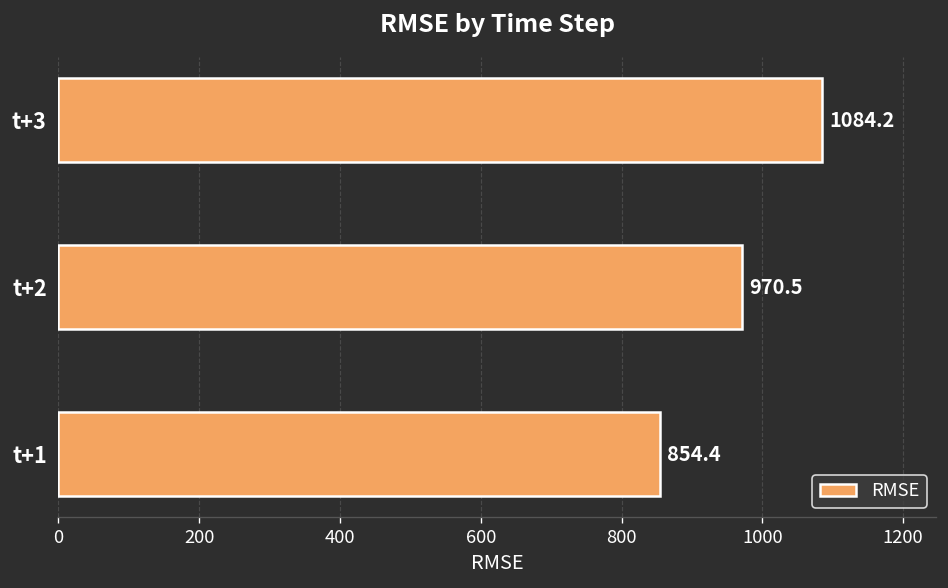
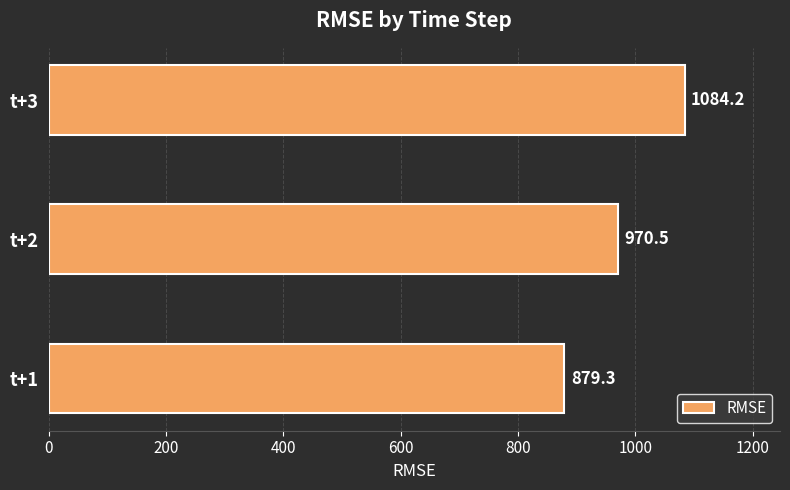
  {
    "t+3": 1084.2,
    "t+2": 970.5,
-   "t+1": 854.4
+   "t+1": 879.3
  }
